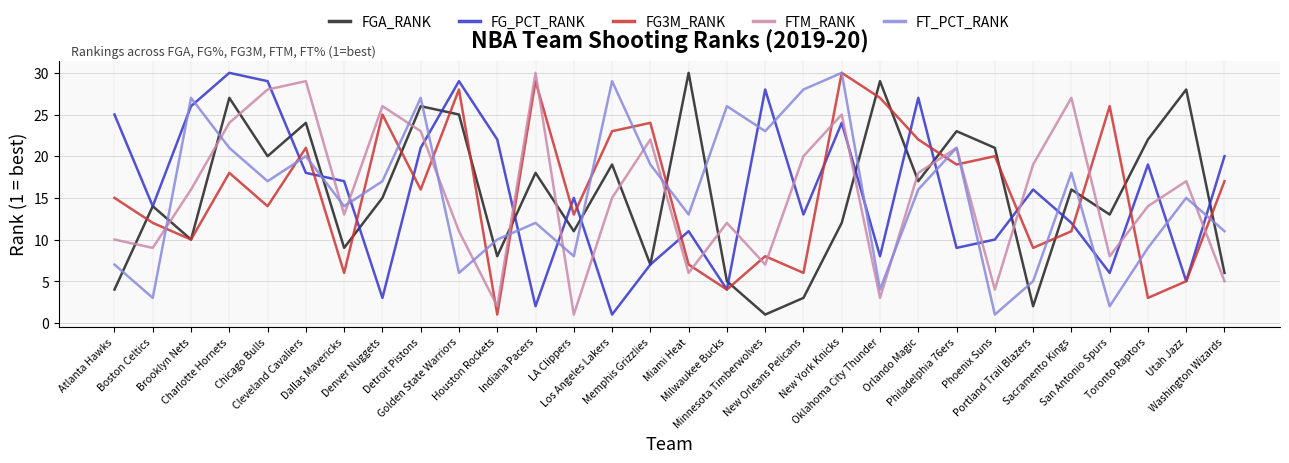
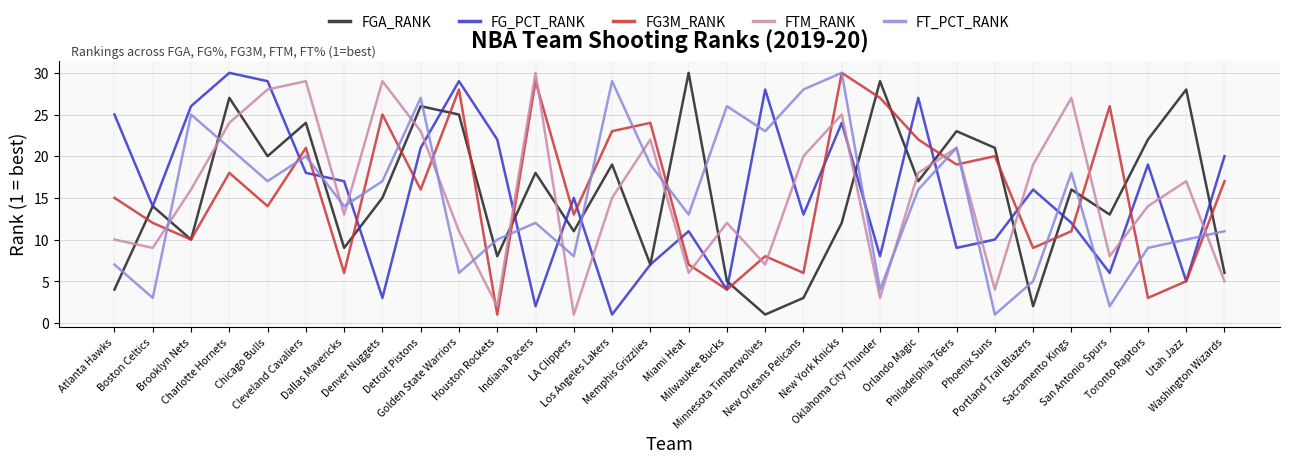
  {
    "FGA_RANK": {
      "Atlanta Hawks": 4,
      "Charlotte Hornets": 27,
      "Chicago Bulls": 20,
      "Cleveland Cavaliers": 24,
      "Dallas Mavericks": 9,
      "Denver Nuggets": 15,
      "Detroit Pistons": 26,
      "Golden State Warriors": 25,
      "Houston Rockets": 8,
      "Indiana Pacers": 18,
      "LA Clippers": 11,
      "Los Angeles Lakers": 19,
      "Miami Heat": 30,
      "Milwaukee Bucks": 5,
      "Minnesota Timberwolves": 1,
      "New Orleans Pelicans": 3,
      "New York Knicks": 12,
      "Oklahoma City Thunder": 29,
      "Orlando Magic": 17,
      "Philadelphia 76ers": 23,
      "Phoenix Suns": 21,
      "Portland Trail Blazers": 2,
      "Sacramento Kings": 16,
      "San Antonio Spurs": 13,
      "Toronto Raptors": 22,
      "Utah Jazz": 28,
      "Washington Wizards": 6
    },
    "FG_PCT_RANK": {
      "Atlanta Hawks": 25,
      "Brooklyn Nets": 26,
      "Chicago Bulls": 29,
      "Cleveland Cavaliers": 18,
      "Dallas Mavericks": 17,
      "Denver Nuggets": 3,
      "Detroit Pistons": 21,
      "Golden State Warriors": 29,
      "Houston Rockets": 22,
      "Indiana Pacers": 2,
      "LA Clippers": 15,
      "Los Angeles Lakers": 1,
      "Miami Heat": 11,
      "Minnesota Timberwolves": 28,
      "New Orleans Pelicans": 13,
      "New York Knicks": 24,
      "Oklahoma City Thunder": 8,
      "Orlando Magic": 27,
      "Philadelphia 76ers": 9,
      "Phoenix Suns": 10,
      "Portland Trail Blazers": 16,
      "Sacramento Kings": 12,
      "San Antonio Spurs": 6,
      "Toronto Raptors": 19,
      "Washington Wizards": 20
    },
    "FG3M_RANK": {
      "Atlanta Hawks": 15,
      "Boston Celtics": 12,
      "Charlotte Hornets": 18,
      "Chicago Bulls": 14,
      "Cleveland Cavaliers": 21,
      "Dallas Mavericks": 6,
      "Denver Nuggets": 25,
      "Detroit Pistons": 16,
      "Golden State Warriors": 28,
      "Houston Rockets": 1,
      "Indiana Pacers": 29,
      "LA Clippers": 13,
      "Los Angeles Lakers": 23,
      "Memphis Grizzlies": 24,
      "Miami Heat": 7,
      "Minnesota Timberwolves": 8,
      "New Orleans Pelicans": 6,
      "Oklahoma City Thunder": 27,
      "Orlando Magic": 22,
      "Philadelphia 76ers": 19,
      "Phoenix Suns": 20,
      "Portland Trail Blazers": 9,
      "Sacramento Kings": 11,
      "San Antonio Spurs": 26,
      "Toronto Raptors": 3,
      "Washington Wizards": 17
    },
    "FTM_RANK": {
      "Atlanta Hawks": 10,
      "Boston Celtics": 9,
      "Brooklyn Nets": 16,
      "Charlotte Hornets": 24,
      "Chicago Bulls": 28,
      "Cleveland Cavaliers": 29,
      "Dallas Mavericks": 13,
-     "Denver Nuggets": 26,
+     "Denver Nuggets": 29,
      "Detroit Pistons": 23,
      "Golden State Warriors": 11,
      "Houston Rockets": 2,
      "Indiana Pacers": 30,
      "LA Clippers": 1,
      "Los Angeles Lakers": 15,
      "Memphis Grizzlies": 22,
      "Miami Heat": 6,
      "Milwaukee Bucks": 12,
      "Minnesota Timberwolves": 7,
      "New Orleans Pelicans": 20,
      "New York Knicks": 25,
      "Oklahoma City Thunder": 3,
      "Orlando Magic": 18,
      "Phoenix Suns": 4,
      "Portland Trail Blazers": 19,
      "Sacramento Kings": 27,
      "San Antonio Spurs": 8,
      "Toronto Raptors": 14,
      "Utah Jazz": 17,
      "Washington Wizards": 5
    },
    "FT_PCT_RANK": {
      "Atlanta Hawks": 7,
      "Boston Celtics": 3,
-     "Brooklyn Nets": 27,
+     "Brooklyn Nets": 25,
      "Charlotte Hornets": 21,
      "Chicago Bulls": 17,
      "Cleveland Cavaliers": 20,
      "Dallas Mavericks": 14,
      "Denver Nuggets": 17,
      "Detroit Pistons": 27,
      "Golden State Warriors": 6,
      "Houston Rockets": 10,
      "Indiana Pacers": 12,
      "LA Clippers": 8,
      "Los Angeles Lakers": 29,
      "Memphis Grizzlies": 19,
      "Miami Heat": 13,
      "Milwaukee Bucks": 26,
      "Minnesota Timberwolves": 23,
      "New Orleans Pelicans": 28,
      "Oklahoma City Thunder": 4,
      "Orlando Magic": 16,
      "Phoenix Suns": 1,
      "Portland Trail Blazers": 5,
      "Sacramento Kings": 18,
      "San Antonio Spurs": 2,
      "Toronto Raptors": 9,
-     "Utah Jazz": 15,
+     "Utah Jazz": 10,
      "Washington Wizards": 11
    }
  }
